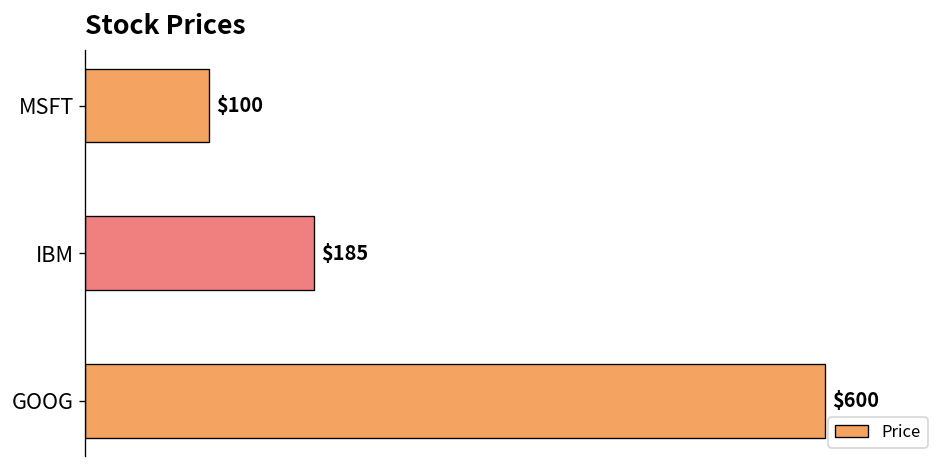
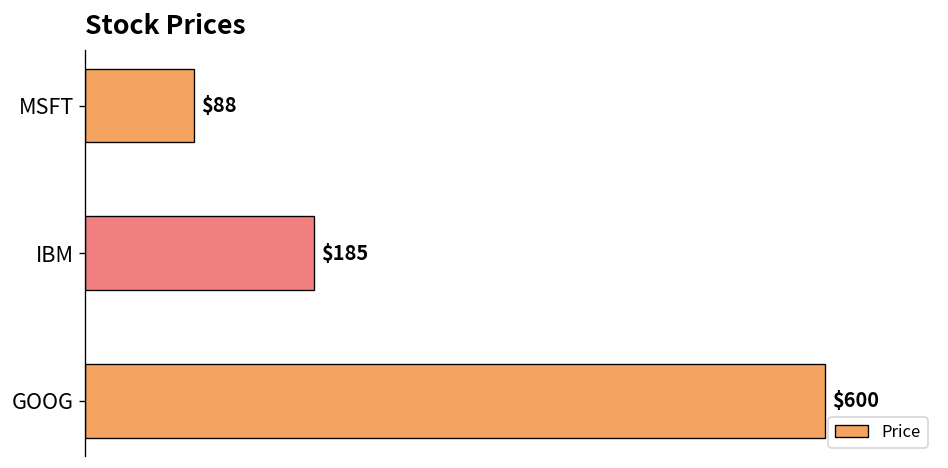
  {
-   "MSFT": "$100",
+   "MSFT": "$88",
    "IBM": "$185",
    "GOOG": "$600"
  }
